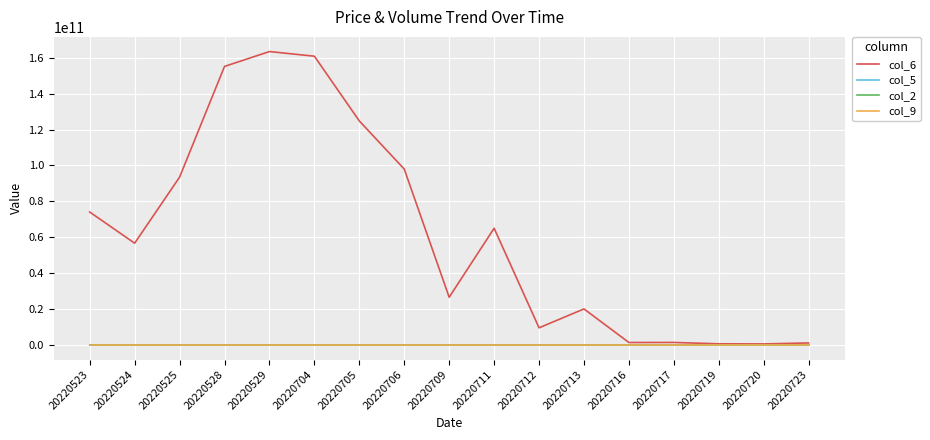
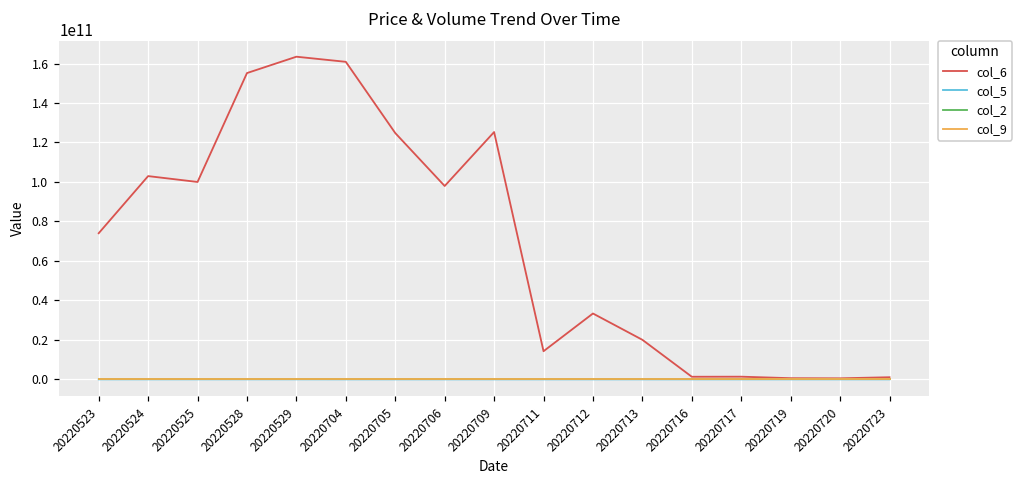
  {
    "col_6": {
      "20220523": 74000000000,
-     "20220524": 57000000000,
-     "20220525": 93000000000,
+     "20220524": 103000000000,
+     "20220525": 100000000000,
      "20220528": 155000000000,
      "20220529": 163000000000,
      "20220704": 161000000000,
      "20220705": 125000000000,
      "20220706": 98000000000,
-     "20220709": 27000000000,
-     "20220711": 65000000000,
-     "20220712": 10000000000,
+     "20220709": 125000000000,
+     "20220711": 14000000000,
+     "20220712": 33000000000,
      "20220713": 20000000000
    },
    "col_9": {
      "20220523": 0,
      "20220524": 0,
      "20220525": 0,
      "20220528": 0,
      "20220529": 0,
      "20220704": 0,
      "20220705": 0,
      "20220706": 0,
      "20220709": 0,
      "20220711": 0,
      "20220712": 0,
      "20220713": 0
    }
  }
